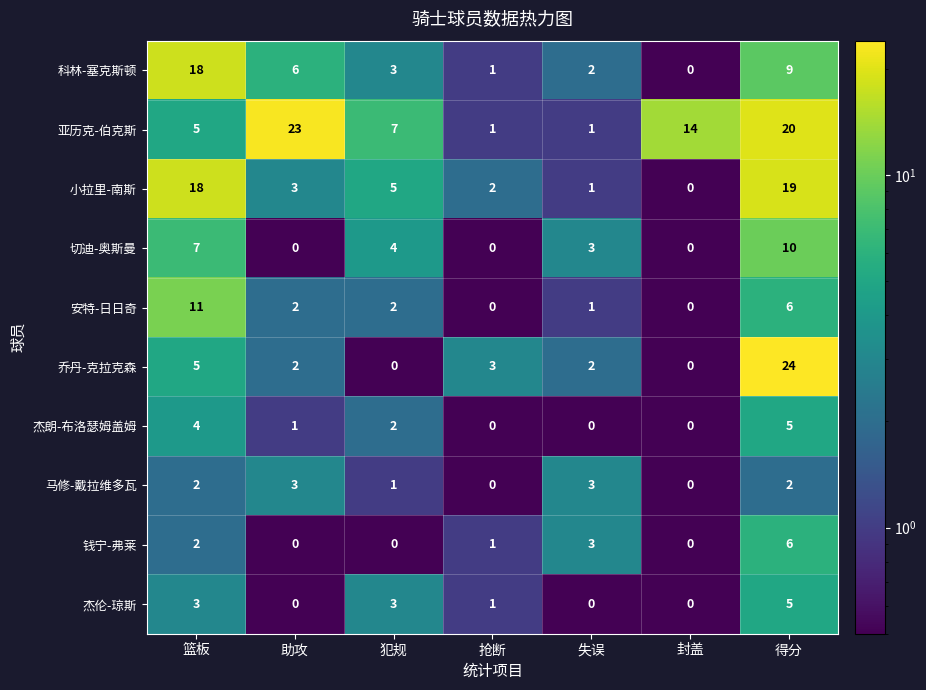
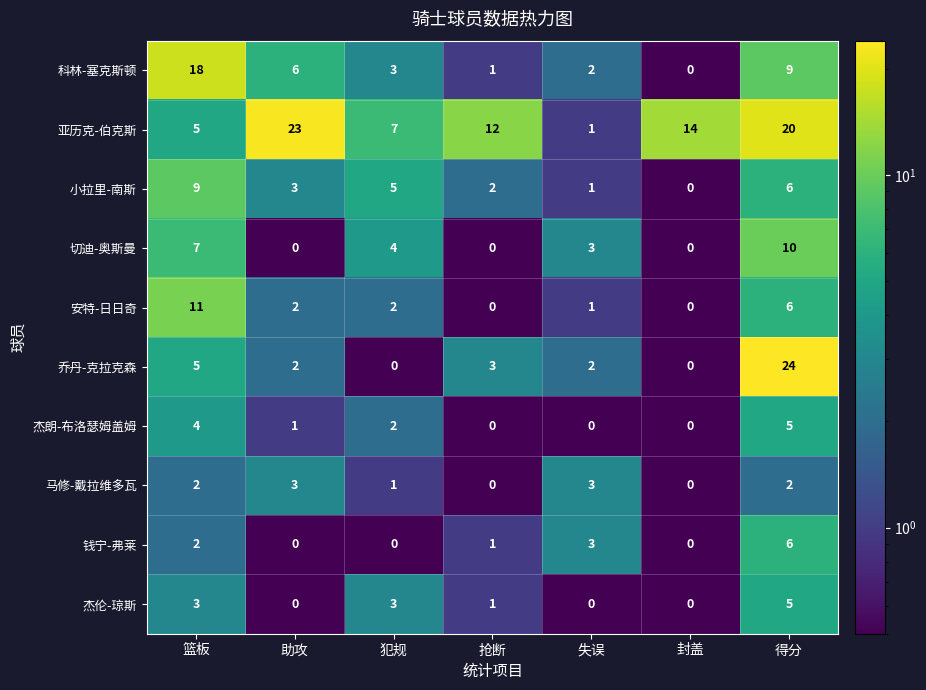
  {
    "科林-塞克斯顿": {
      "篮板": 18,
      "助攻": 6,
      "犯规": 3,
      "抢断": 1,
      "失误": 2,
      "封盖": 0,
      "得分": 9
    },
    "亚历克-伯克斯": {
      "篮板": 5,
      "助攻": 23,
      "犯规": 7,
-     "抢断": 1,
+     "抢断": 12,
      "失误": 1,
      "封盖": 14,
      "得分": 20
    },
    "小拉里-南斯": {
-     "篮板": 18,
+     "篮板": 9,
      "助攻": 3,
      "犯规": 5,
      "抢断": 2,
      "失误": 1,
      "封盖": 0,
-     "得分": 19
+     "得分": 6
    },
    "切迪-奥斯曼": {
      "篮板": 7,
      "助攻": 0,
      "犯规": 4,
      "抢断": 0,
      "失误": 3,
      "封盖": 0,
      "得分": 10
    },
    "安特-日日奇": {
      "篮板": 11,
      "助攻": 2,
      "犯规": 2,
      "抢断": 0,
      "失误": 1,
      "封盖": 0,
      "得分": 6
    },
    "乔丹-克拉克森": {
      "篮板": 5,
      "助攻": 2,
      "犯规": 0,
      "抢断": 3,
      "失误": 2,
      "封盖": 0,
      "得分": 24
    },
    "杰朗-布洛瑟姆盖姆": {
      "篮板": 4,
      "助攻": 1,
      "犯规": 2,
      "抢断": 0,
      "失误": 0,
      "封盖": 0,
      "得分": 5
    },
    "马修-戴拉维多瓦": {
      "篮板": 2,
      "助攻": 3,
      "犯规": 1,
      "抢断": 0,
      "失误": 3,
      "封盖": 0,
      "得分": 2
    },
    "钱宁-弗莱": {
      "篮板": 2,
      "助攻": 0,
      "犯规": 0,
      "抢断": 1,
      "失误": 3,
      "封盖": 0,
      "得分": 6
    },
    "杰伦-琼斯": {
      "篮板": 3,
      "助攻": 0,
      "犯规": 3,
      "抢断": 1,
      "失误": 0,
      "封盖": 0,
      "得分": 5
    }
  }
